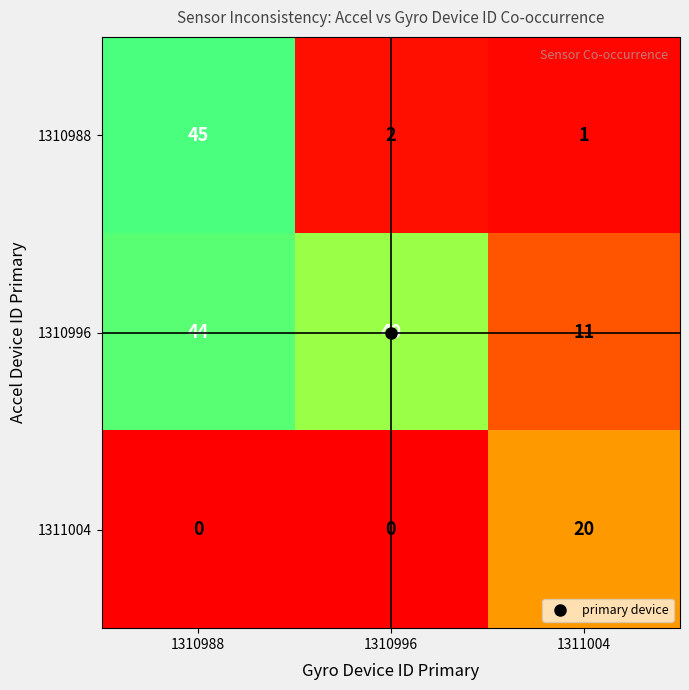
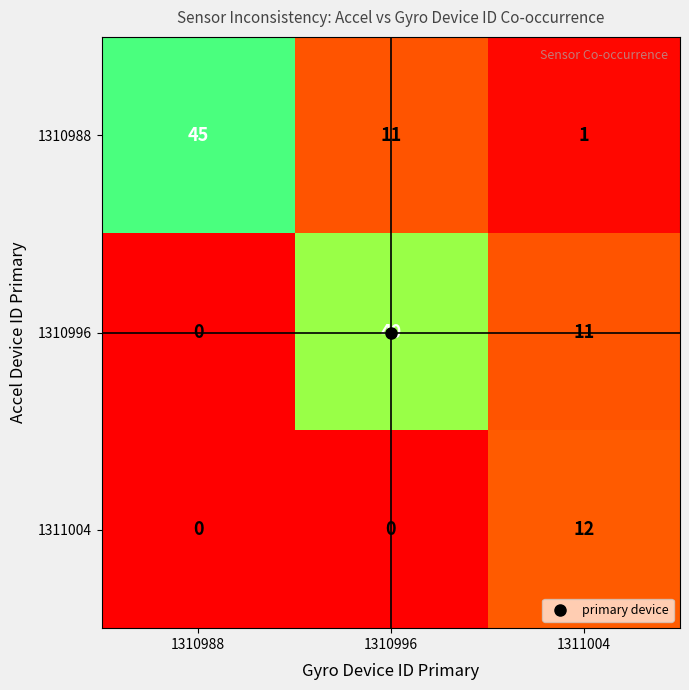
  {
    "1310988": {
      "1310988": 45,
-     "1310996": 2
+     "1310996": 11
    },
    "1310996": {
-     "1310988": 44,
+     "1310988": 0,
      "1311004": 11
    },
    "1311004": {
      "1310988": 0,
      "1310996": 0,
-     "1311004": 20
+     "1311004": 12
    }
  }
